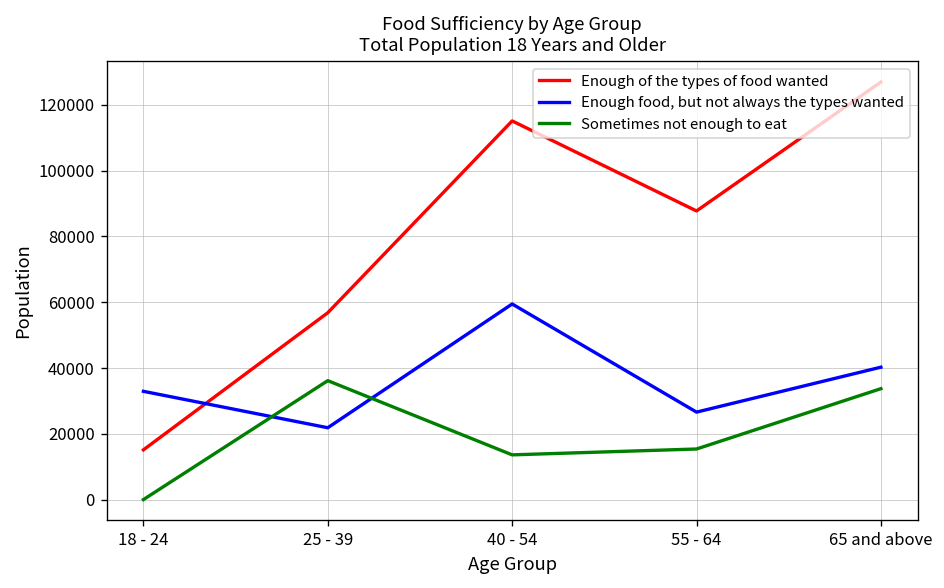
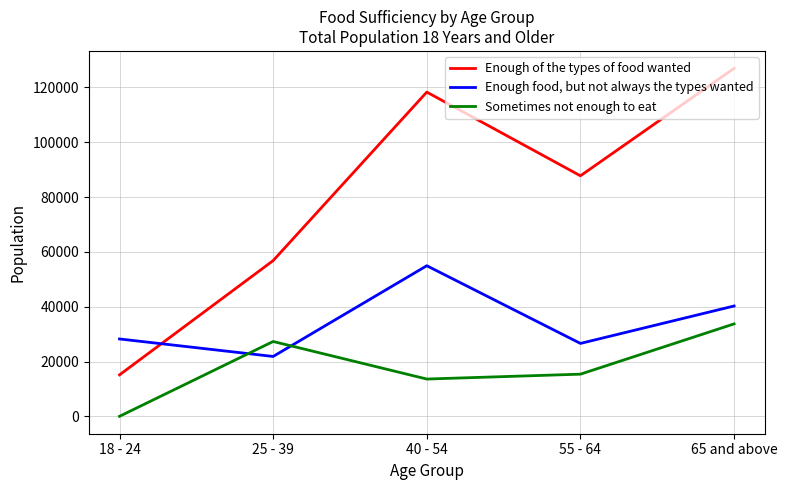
  {
    "Enough of the types of food wanted": {
      "18 - 24": 15000,
      "25 - 39": 57000,
-     "40 - 54": 115000,
+     "40 - 54": 118000,
      "55 - 64": 88000
    },
    "Enough food, but not always the types wanted": {
-     "18 - 24": 33000,
+     "18 - 24": 28000,
      "25 - 39": 22000,
-     "40 - 54": 59000,
+     "40 - 54": 55000,
      "55 - 64": 27000,
      "65 and above": 40000
    },
    "Sometimes not enough to eat": {
      "18 - 24": 0,
-     "25 - 39": 36000,
+     "25 - 39": 27000,
      "40 - 54": 14000,
      "55 - 64": 15000,
      "65 and above": 34000
    }
  }
